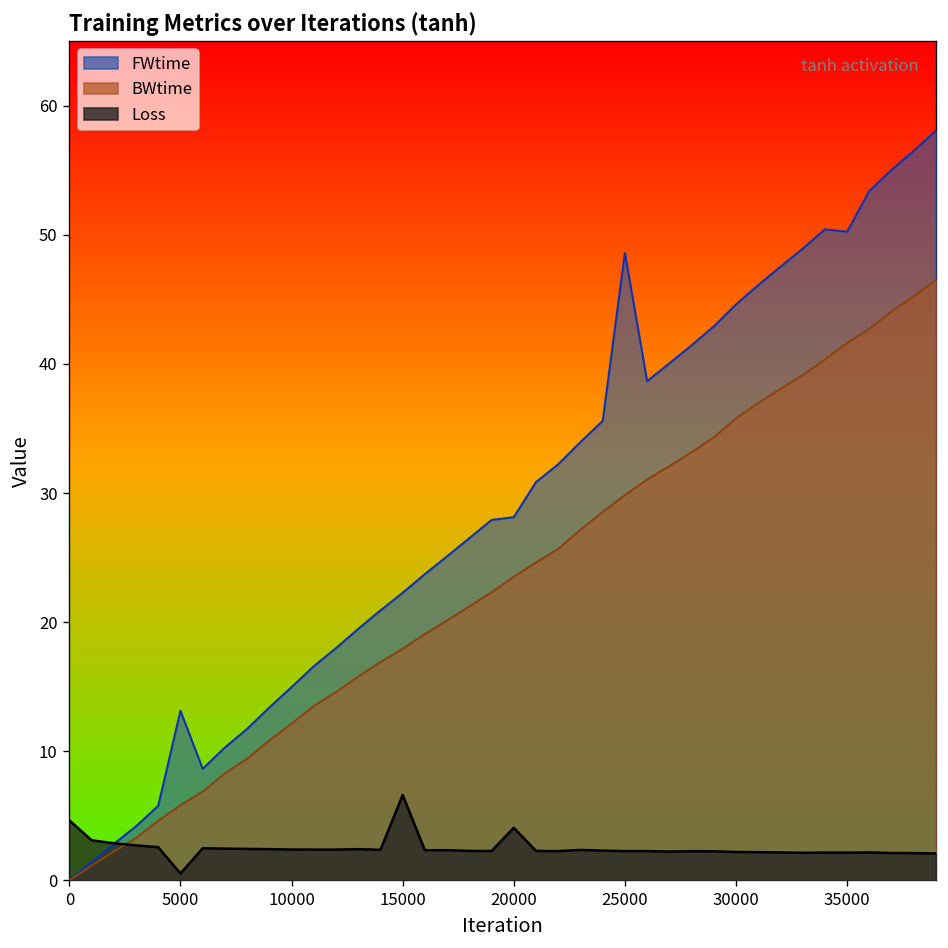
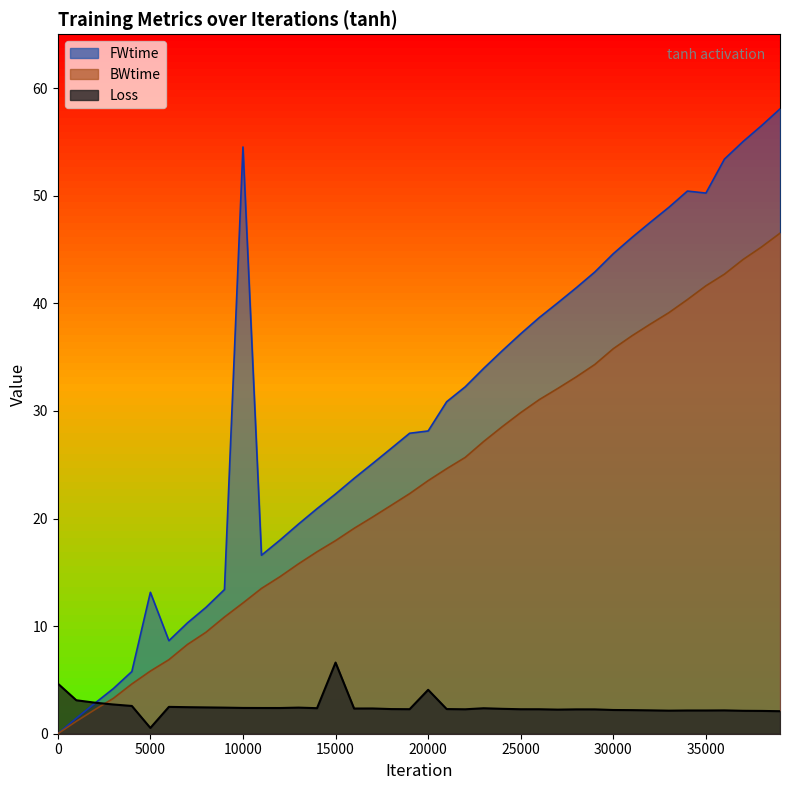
  {
    "FWtime": {
      "5000": 13.1,
-     "10000": 15.0,
+     "10000": 54.5,
      "15000": 22.3,
      "20000": 28.1,
-     "25000": 48.6,
+     "25000": 37.2,
      "30000": 44.6,
      "35000": 50.2
    },
    "BWtime": {
      "5000": 5.8,
      "10000": 12.2,
      "15000": 17.9,
      "20000": 23.5,
      "25000": 29.8,
      "30000": 35.8,
      "35000": 41.6
    },
    "Loss": {
      "5000": 0.5,
      "10000": 2.4,
      "15000": 6.6,
      "20000": 4.1,
      "25000": 2.3,
      "30000": 2.2,
      "35000": 2.2
    }
  }
